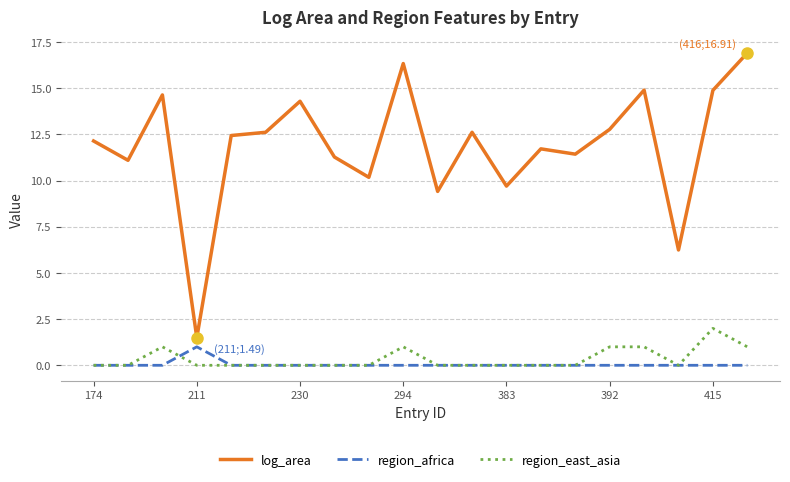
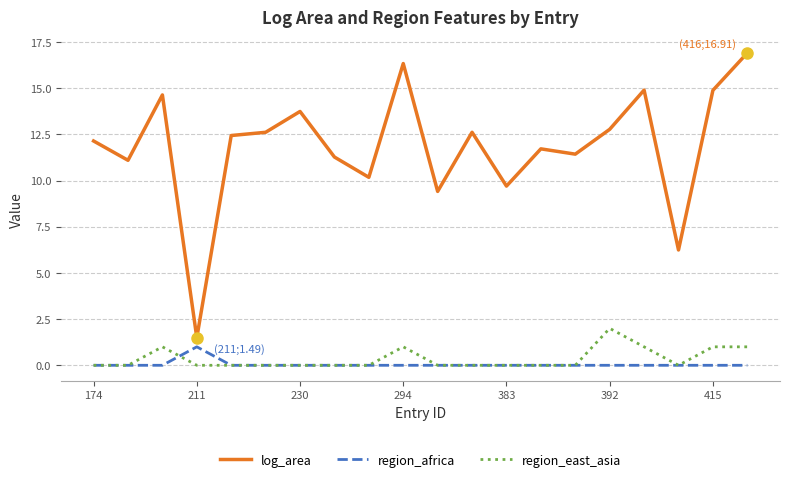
  {
    "log_area": {
      "174": 12.1,
-     "230": 14.3,
+     "230": 13.7,
      "294": 16.3,
      "383": 9.7,
      "392": 12.8,
      "415": 14.9
    },
    "region_africa": {
      "211": 1.0,
      "294": 0.0,
      "392": 0.0,
      "415": 0.0
    },
    "region_east_asia": {
      "211": 0,
      "294": 1,
-     "392": 1,
-     "415": 2
+     "392": 2,
+     "415": 1
    }
  }
